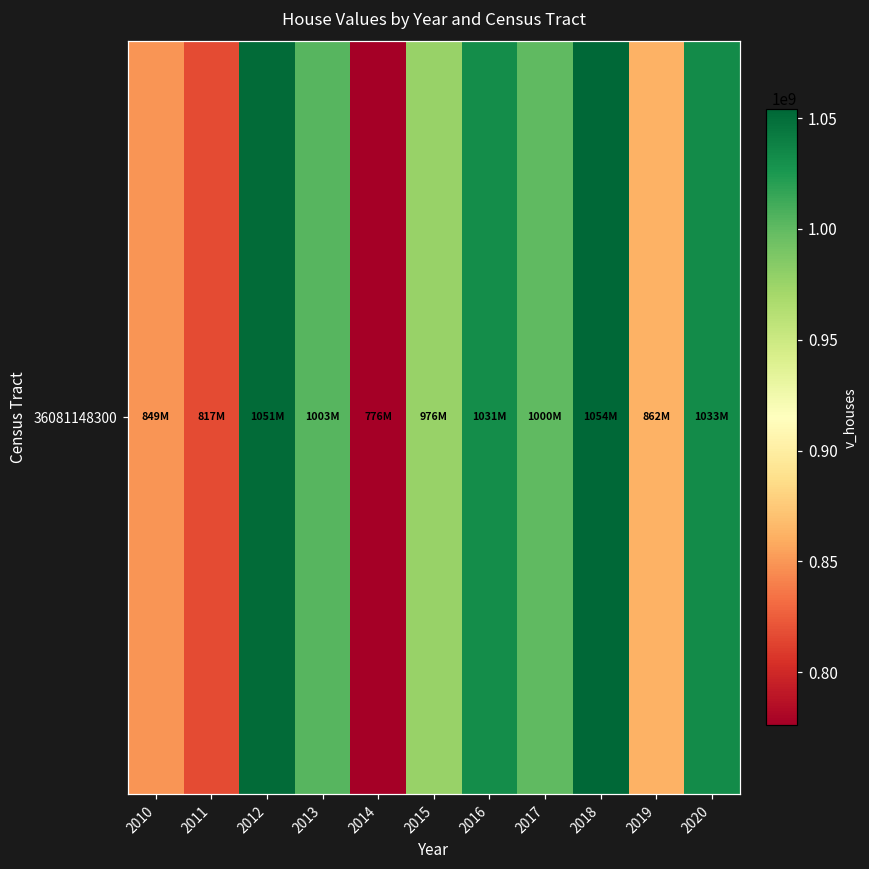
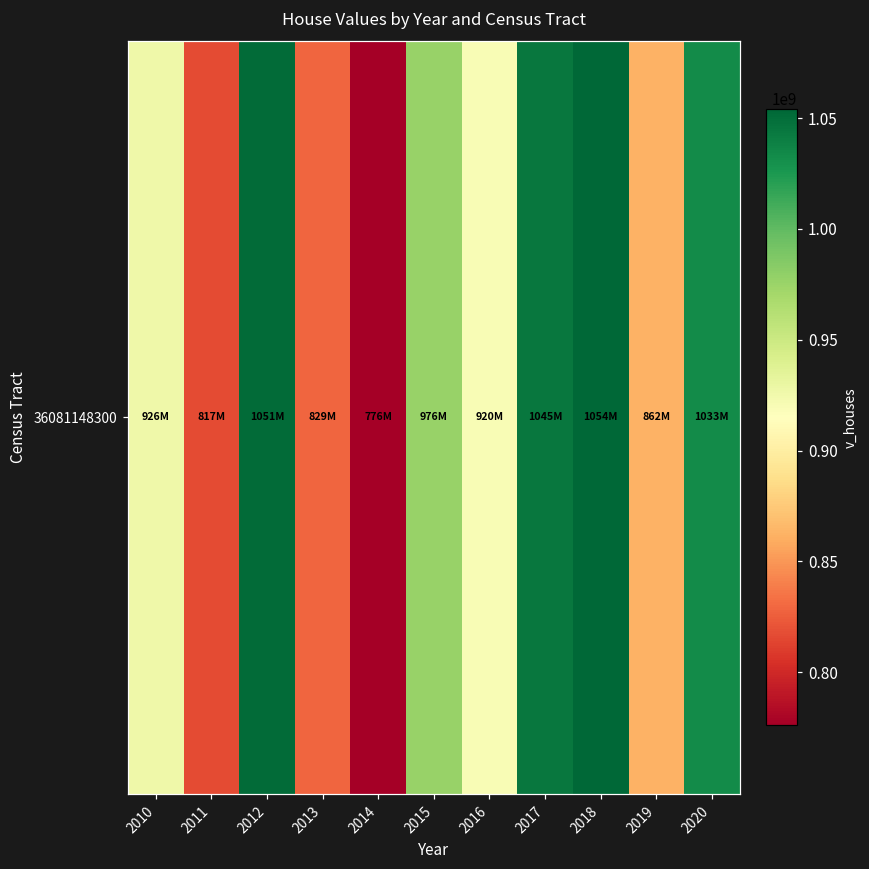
  {
    "36081148300": {
-     "2010": "849M",
+     "2010": "926M",
      "2011": "817M",
      "2012": "1051M",
-     "2013": "1003M",
+     "2013": "829M",
      "2014": "776M",
      "2015": "976M",
-     "2016": "1031M",
-     "2017": "1000M",
+     "2016": "920M",
+     "2017": "1045M",
      "2018": "1054M",
      "2019": "862M",
      "2020": "1033M"
    }
  }
